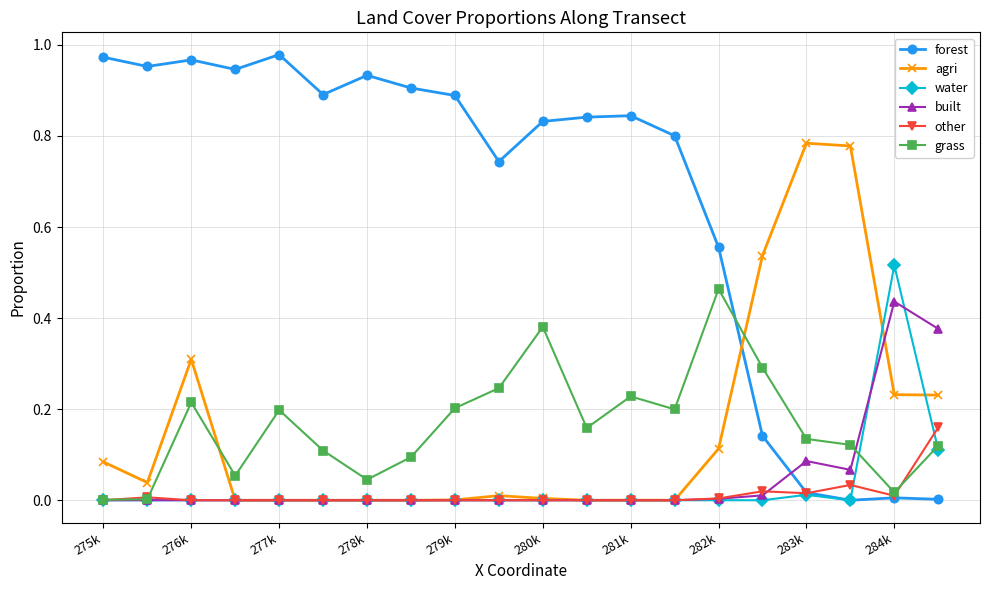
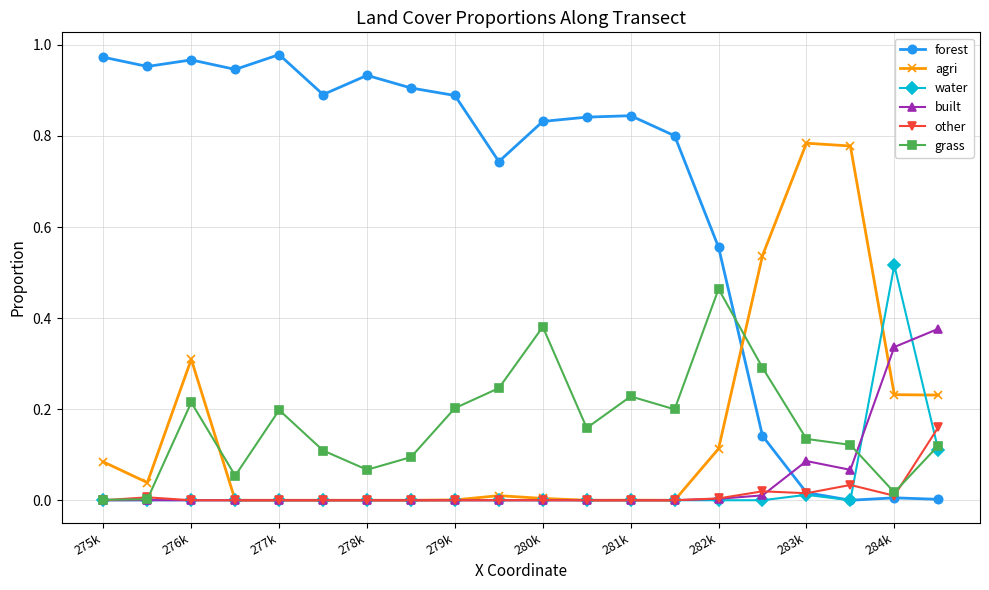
  {
    "agri": {
      "275k": 0.08,
      "276k": 0.31,
      "282k": 0.11,
      "283k": 0.78,
      "284k": 0.23
    },
    "built": {
      "283k": 0.09,
-     "284k": 0.44
+     "284k": 0.34
    },
    "grass": {
      "276k": 0.21,
      "277k": 0.20,
-     "278k": 0.05,
+     "278k": 0.07,
      "279k": 0.20,
      "280k": 0.38,
      "281k": 0.23,
      "282k": 0.46,
      "283k": 0.13,
      "284k": 0.02
    }
  }
